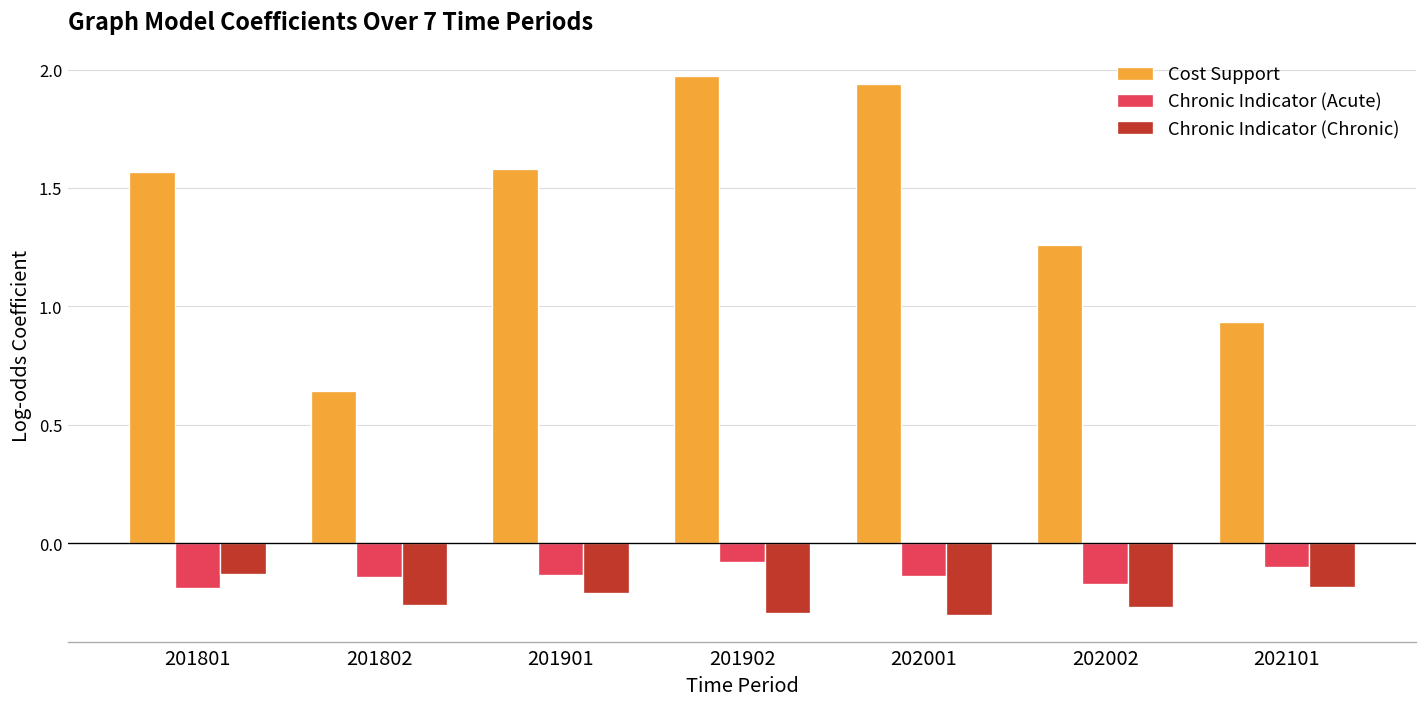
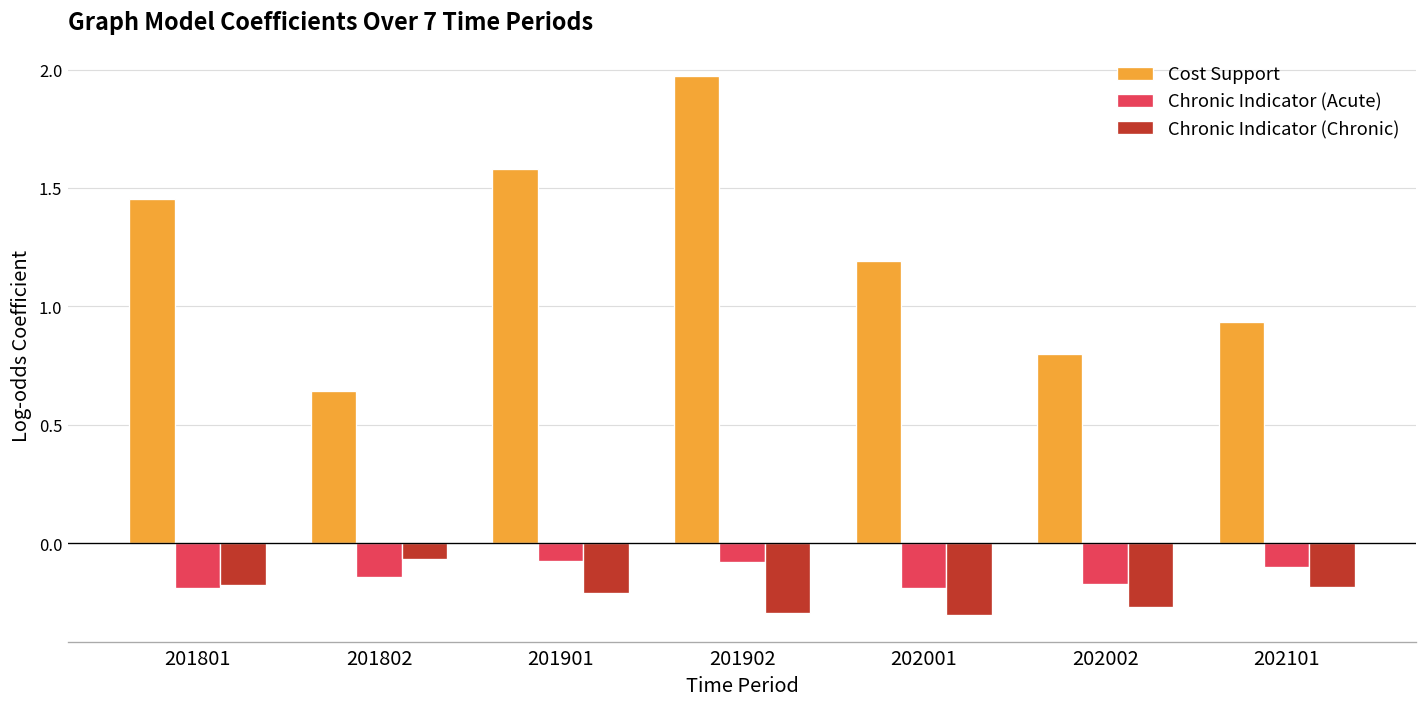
  {
    "Cost Support": {
-     "201801": 1.57,
+     "201801": 1.46,
      "201802": 0.64,
      "201901": 1.58,
      "201902": 1.97,
-     "202001": 1.94,
-     "202002": 1.26,
+     "202001": 1.19,
+     "202002": 0.80,
      "202101": 0.94
    },
    "Chronic Indicator (Acute)": {
      "201801": -0.19,
      "201802": -0.14,
-     "201901": -0.13,
+     "201901": -0.08,
      "201902": -0.08,
-     "202001": -0.14,
+     "202001": -0.19,
      "202002": -0.17,
      "202101": -0.10
    },
    "Chronic Indicator (Chronic)": {
-     "201801": -0.13,
-     "201802": -0.26,
+     "201801": -0.18,
+     "201802": -0.07,
      "201901": -0.21,
      "201902": -0.30,
      "202001": -0.30,
      "202002": -0.27,
      "202101": -0.19
    }
  }
